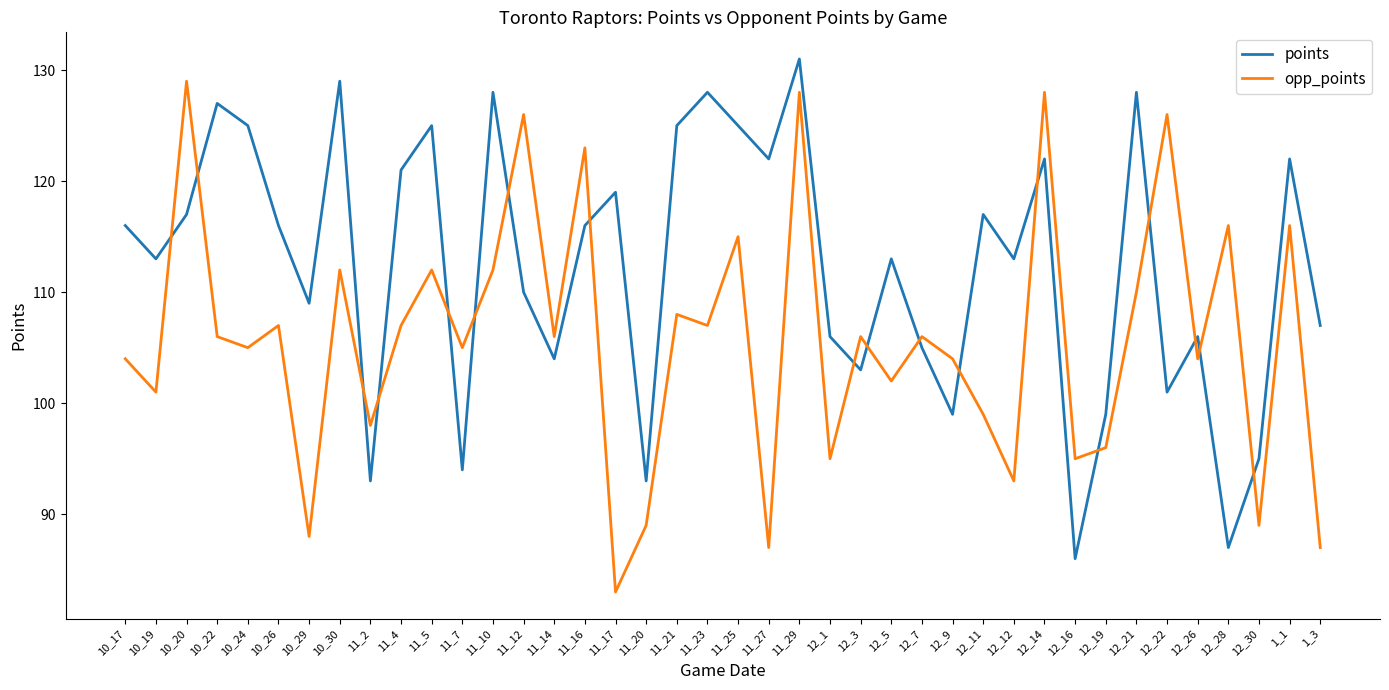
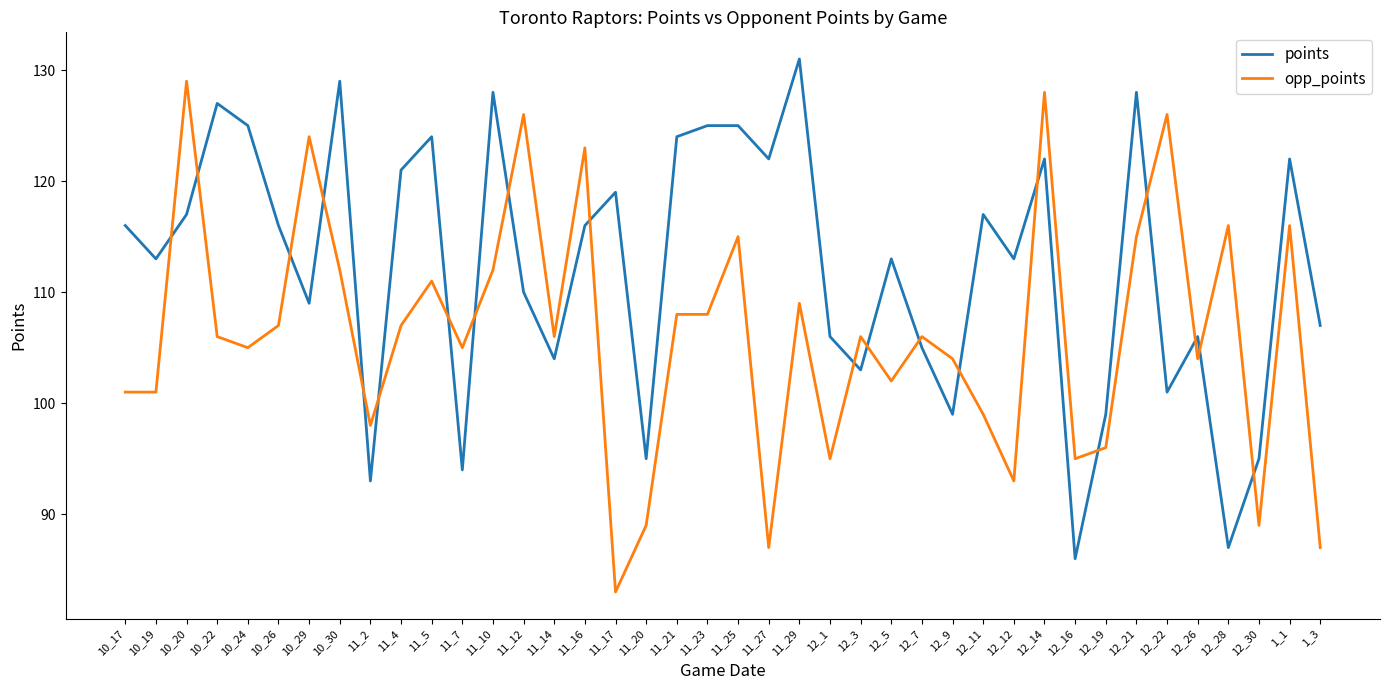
  {
    "points": {
      "10_17": 116,
      "10_19": 113,
      "10_20": 117,
      "10_22": 127,
      "10_24": 125,
      "10_26": 116,
      "10_29": 109,
      "10_30": 129,
      "11_2": 93,
      "11_4": 121,
-     "11_5": 125,
+     "11_5": 124,
      "11_7": 94,
      "11_10": 128,
      "11_12": 110,
      "11_14": 104,
      "11_16": 116,
      "11_17": 119,
-     "11_20": 93,
-     "11_21": 125,
-     "11_23": 128,
+     "11_20": 95,
+     "11_21": 124,
+     "11_23": 125,
      "11_25": 125,
      "11_27": 122,
      "11_29": 131,
      "12_1": 106,
      "12_3": 103,
      "12_5": 113,
      "12_7": 105,
      "12_9": 99,
      "12_11": 117,
      "12_12": 113,
      "12_14": 122,
      "12_16": 86,
      "12_19": 99,
      "12_21": 128,
      "12_22": 101,
      "12_26": 106,
      "12_28": 87,
      "12_30": 95,
      "1_1": 122,
      "1_3": 107
    },
    "opp_points": {
-     "10_17": 104,
+     "10_17": 101,
      "10_19": 101,
      "10_20": 129,
      "10_22": 106,
      "10_24": 105,
      "10_26": 107,
-     "10_29": 88,
+     "10_29": 124,
      "10_30": 112,
      "11_2": 98,
      "11_4": 107,
-     "11_5": 112,
+     "11_5": 111,
      "11_7": 105,
      "11_10": 112,
      "11_12": 126,
      "11_14": 106,
      "11_16": 123,
      "11_17": 83,
      "11_20": 89,
      "11_21": 108,
-     "11_23": 107,
+     "11_23": 108,
      "11_25": 115,
      "11_27": 87,
-     "11_29": 128,
+     "11_29": 109,
      "12_1": 95,
      "12_3": 106,
      "12_5": 102,
      "12_7": 106,
      "12_9": 104,
      "12_11": 99,
      "12_12": 93,
      "12_14": 128,
      "12_16": 95,
      "12_19": 96,
-     "12_21": 110,
+     "12_21": 115,
      "12_22": 126,
      "12_26": 104,
      "12_28": 116,
      "12_30": 89,
      "1_1": 116,
      "1_3": 87
    }
  }
